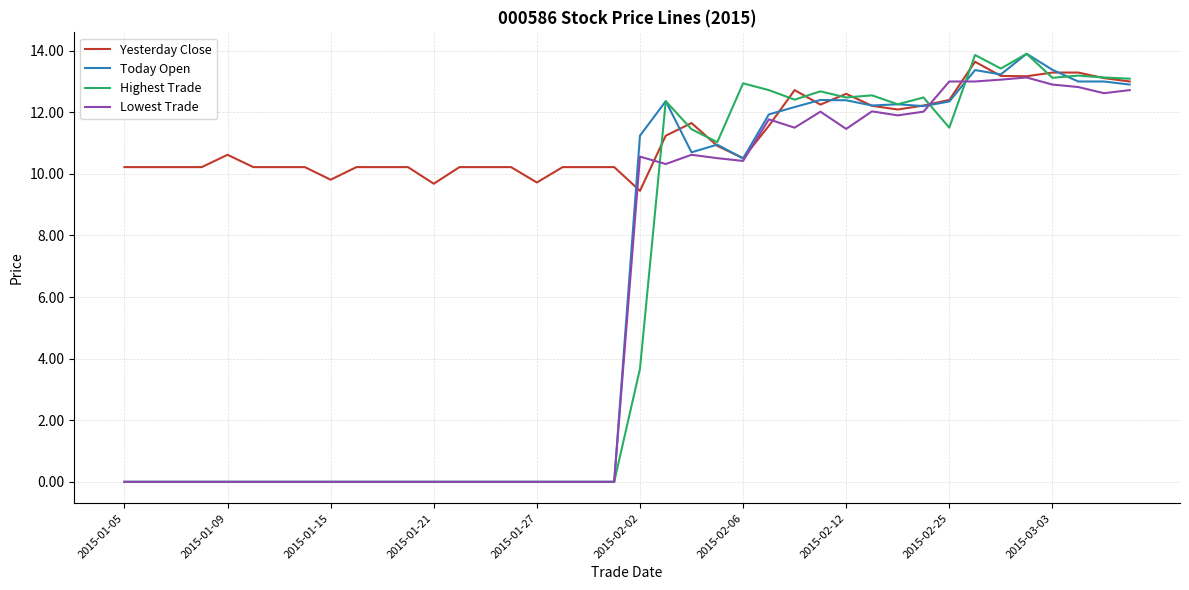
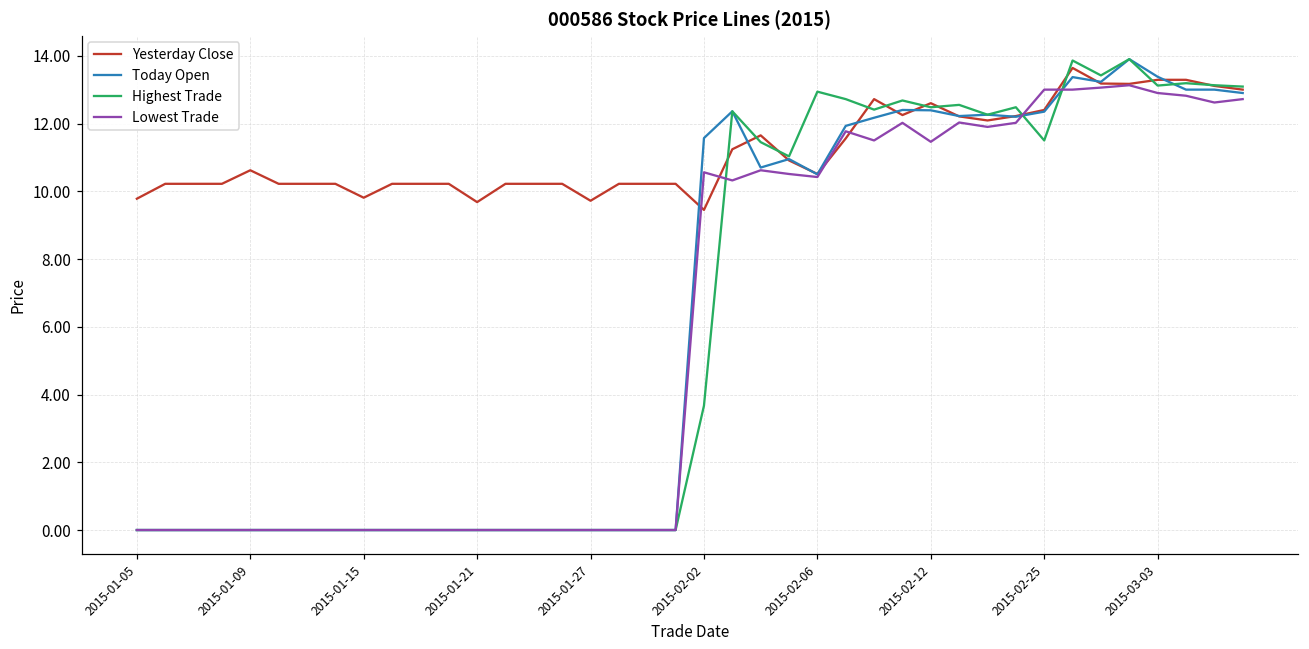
  {
    "Yesterday Close": {
-     "2015-01-05": 10.2,
+     "2015-01-05": 9.8,
      "2015-01-09": 10.6,
      "2015-01-15": 9.8,
      "2015-01-21": 9.7,
      "2015-01-27": 9.7,
      "2015-02-02": 9.5,
      "2015-02-12": 12.6,
      "2015-03-03": 13.3
    },
    "Today Open": {
-     "2015-02-02": 11.2,
+     "2015-02-02": 11.6,
      "2015-02-12": 12.4,
      "2015-03-03": 13.4
    },
    "Highest Trade": {
      "2015-02-02": 3.7,
      "2015-02-06": 12.9,
      "2015-02-12": 12.5,
      "2015-02-25": 11.5,
      "2015-03-03": 13.1
    },
    "Lowest Trade": {
      "2015-02-02": 10.6,
      "2015-02-12": 11.5,
      "2015-02-25": 13.0,
      "2015-03-03": 12.9
    }
  }
